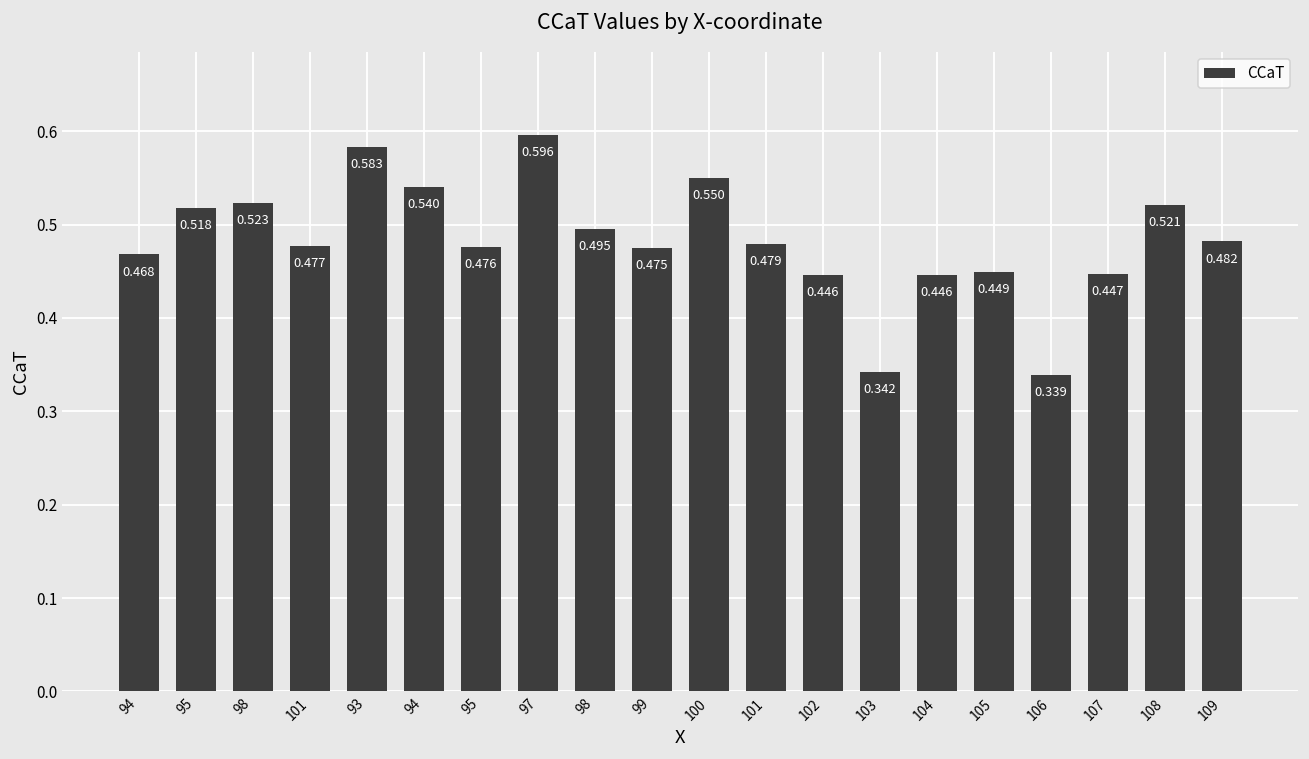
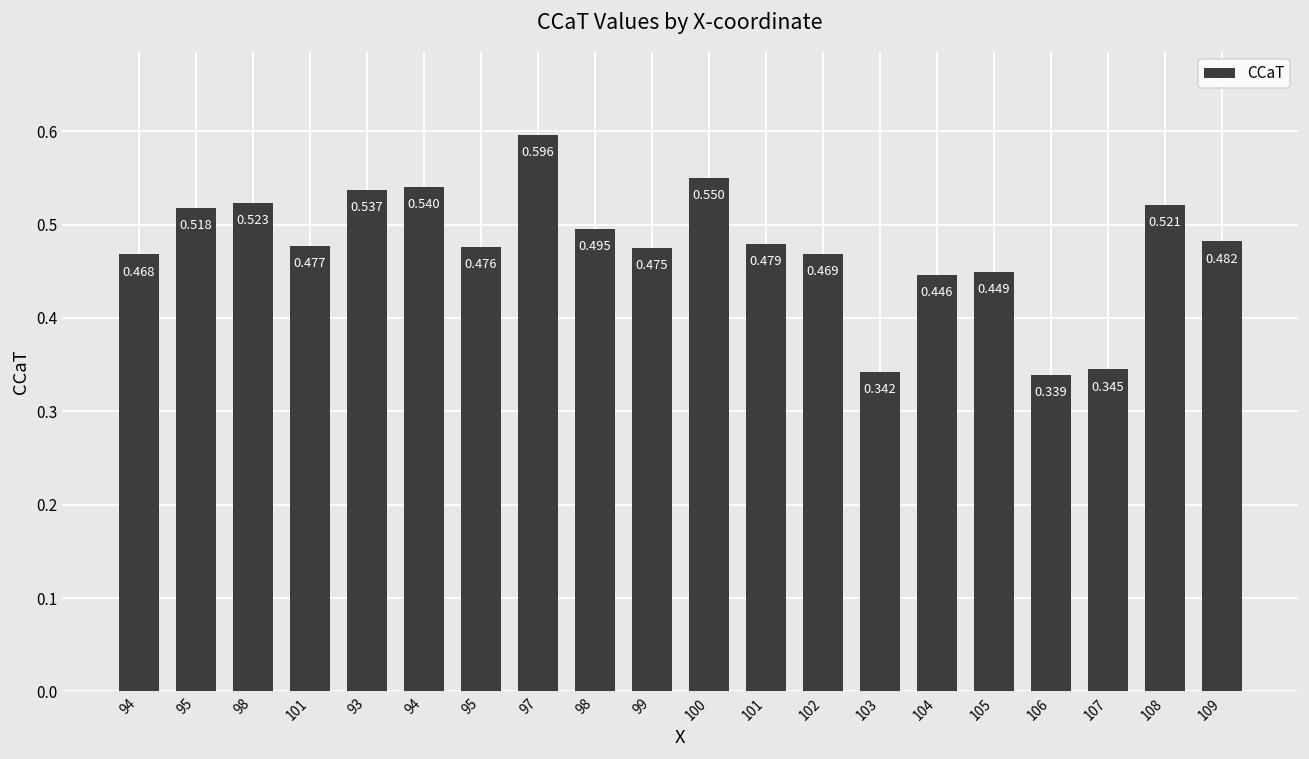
  {
-   "93": 0.583,
+   "93": 0.537,
    "97": 0.596,
    "99": 0.475,
    "100": 0.550,
-   "102": 0.446,
+   "102": 0.469,
    "103": 0.342,
    "104": 0.446,
    "105": 0.449,
    "106": 0.339,
-   "107": 0.447,
+   "107": 0.345,
    "108": 0.521,
    "109": 0.482
  }
